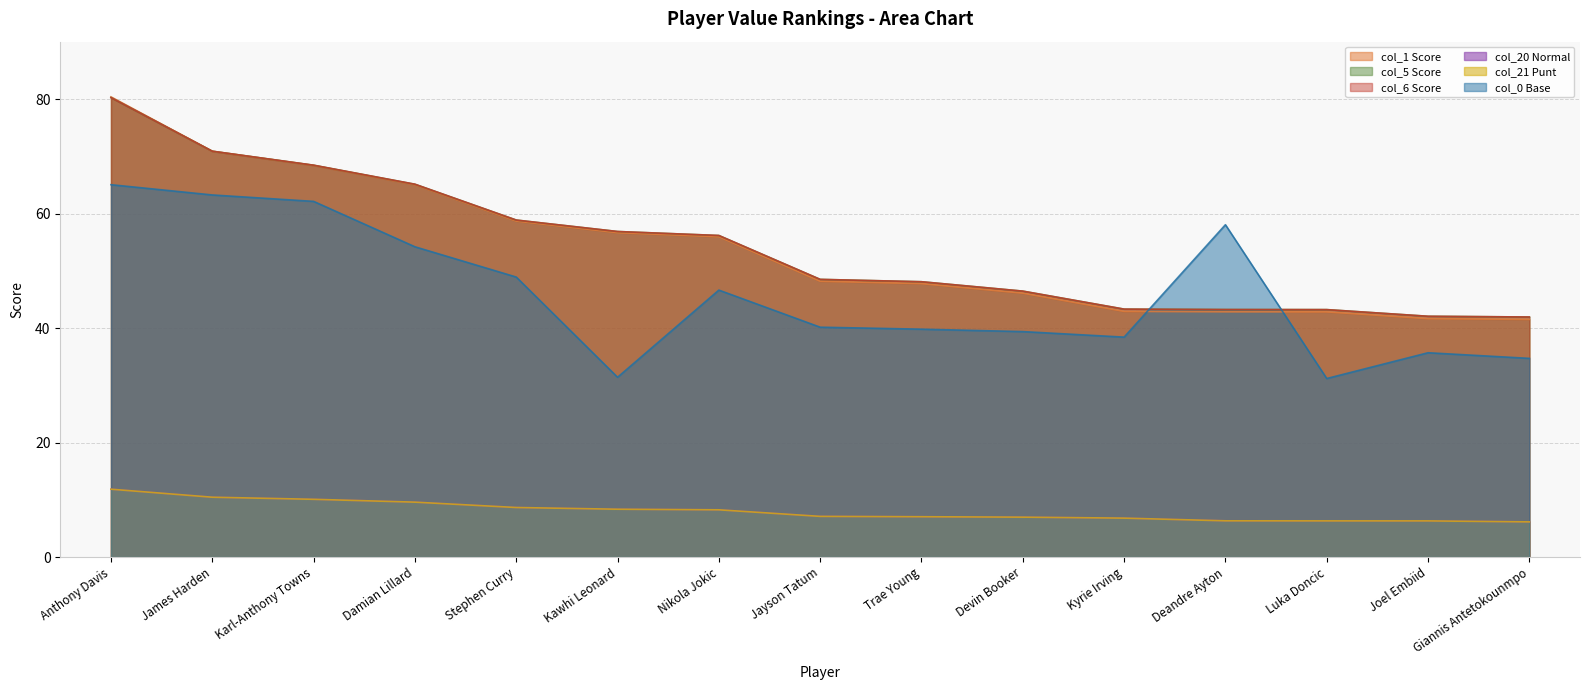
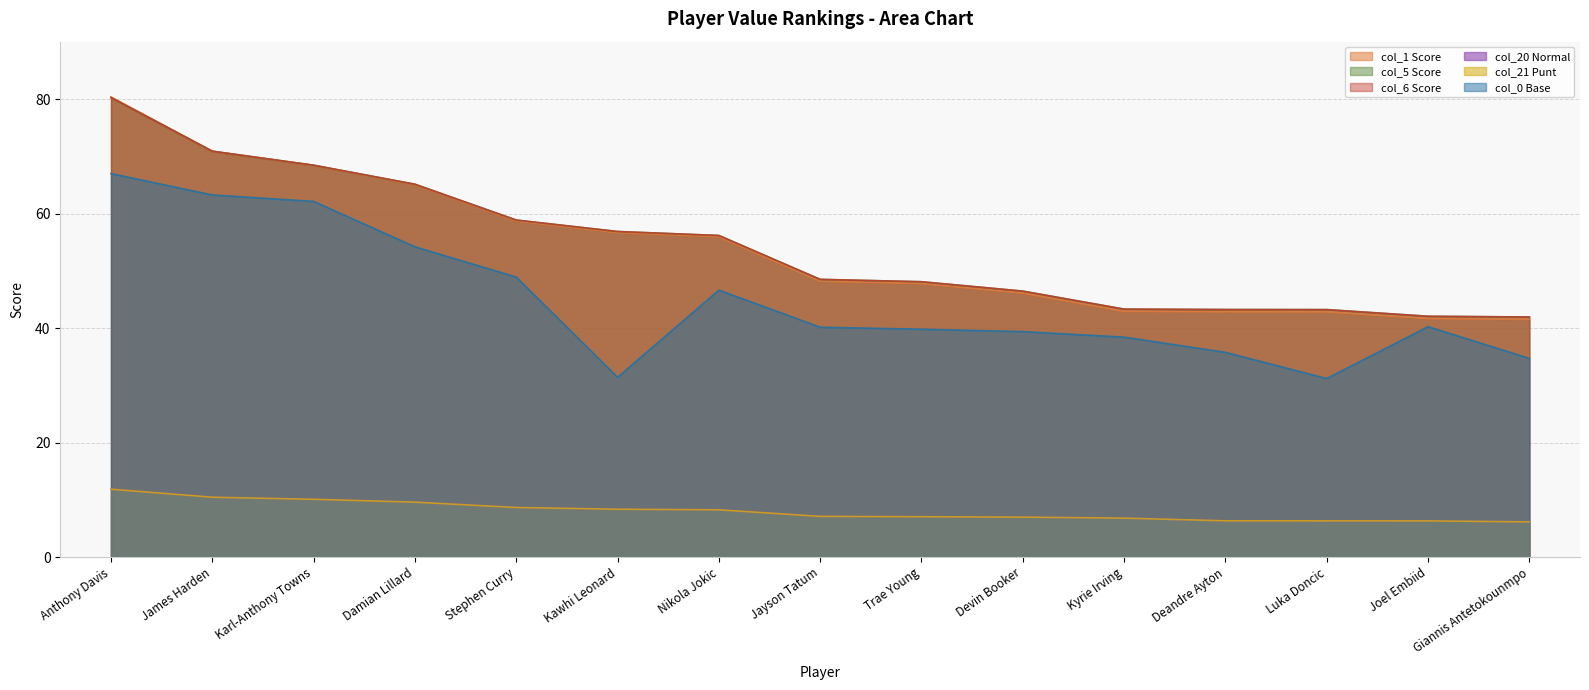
  {
    "col_0 Base": {
-     "Anthony Davis": 65,
+     "Anthony Davis": 67,
      "James Harden": 63,
      "Karl-Anthony Towns": 62,
      "Damian Lillard": 54,
      "Stephen Curry": 49,
      "Kawhi Leonard": 31,
      "Nikola Jokic": 47,
      "Jayson Tatum": 40,
      "Trae Young": 40,
      "Devin Booker": 39,
      "Kyrie Irving": 38,
-     "Deandre Ayton": 58,
+     "Deandre Ayton": 36,
      "Luka Doncic": 31,
-     "Joel Embiid": 36,
+     "Joel Embiid": 40,
      "Giannis Antetokounmpo": 35
    }
  }
